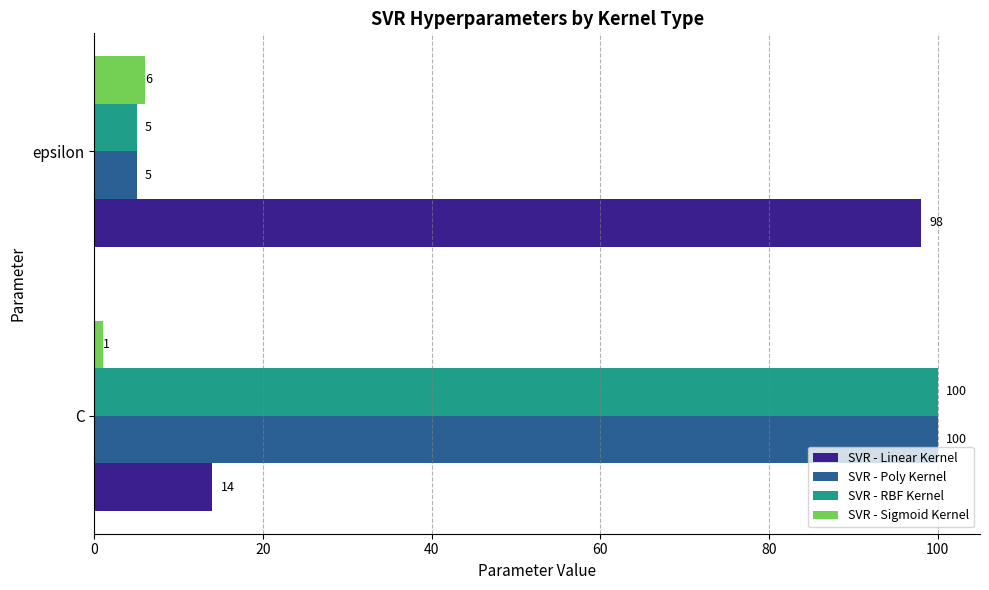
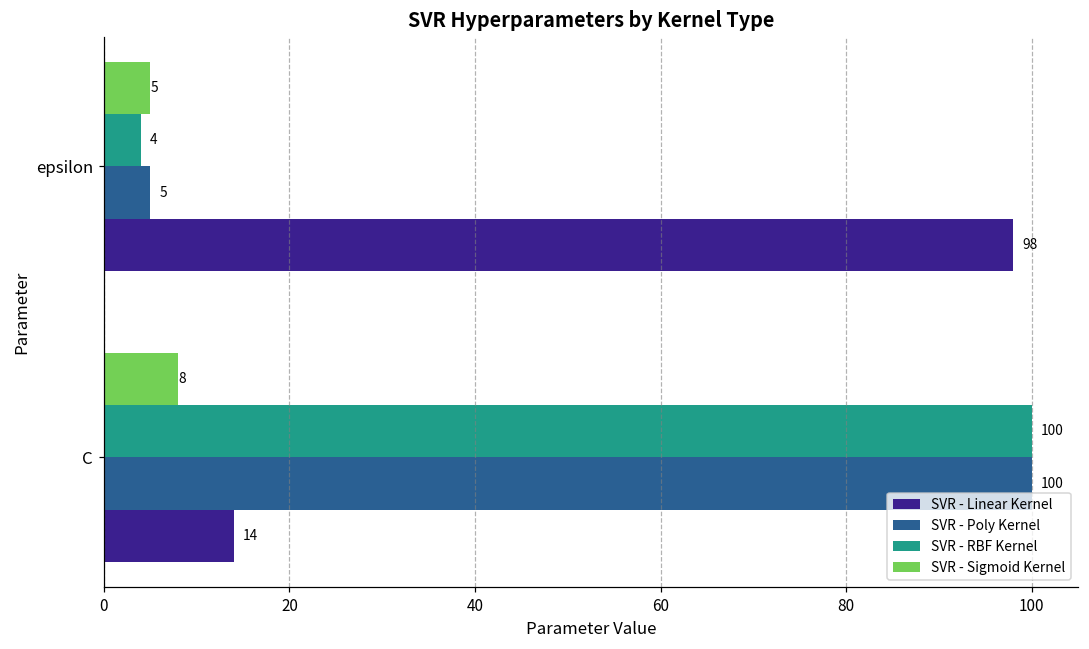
  {
    "SVR - Linear Kernel": {
      "epsilon": 98,
      "C": 14
    },
    "SVR - Poly Kernel": {
      "epsilon": 5,
      "C": 100
    },
    "SVR - RBF Kernel": {
-     "epsilon": 5,
+     "epsilon": 4,
      "C": 100
    },
    "SVR - Sigmoid Kernel": {
-     "epsilon": 6,
-     "C": 1
+     "epsilon": 5,
+     "C": 8
    }
  }
